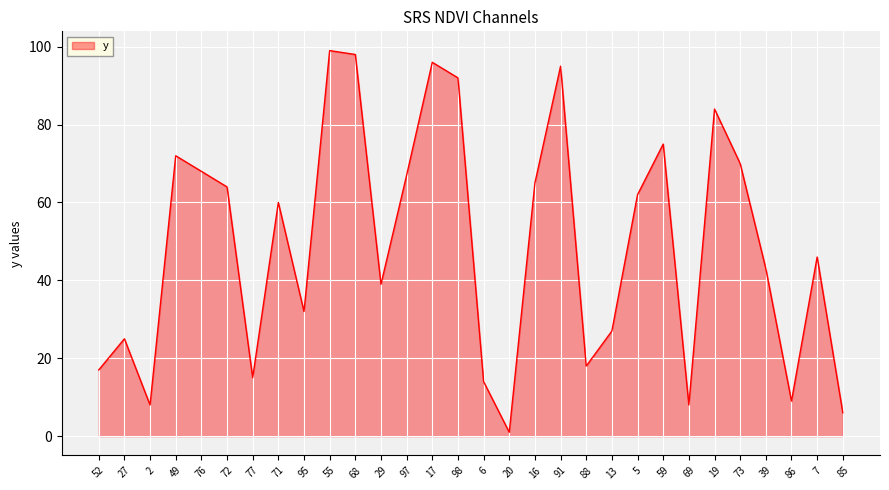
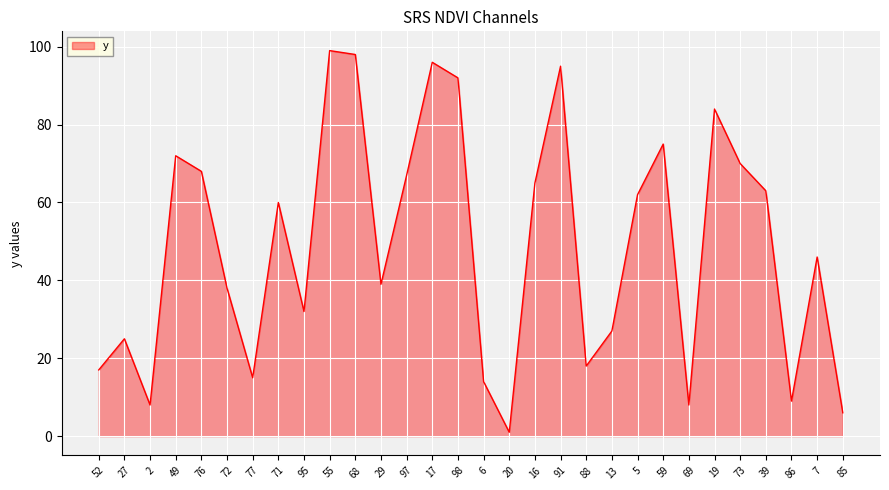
  {
    "52": 17,
    "27": 25,
    "2": 8,
    "49": 72,
    "76": 68,
-   "72": 64,
+   "72": 38,
    "77": 15,
    "71": 60,
    "95": 32,
    "55": 99,
    "68": 98,
    "29": 39,
    "97": 67,
    "17": 96,
    "98": 92,
    "6": 14,
    "20": 1,
    "16": 65,
    "91": 95,
    "88": 18,
    "13": 27,
    "5": 62,
    "59": 75,
    "69": 8,
    "19": 84,
    "73": 70,
-   "39": 43,
+   "39": 63,
    "86": 9,
    "7": 46,
    "85": 6
  }
